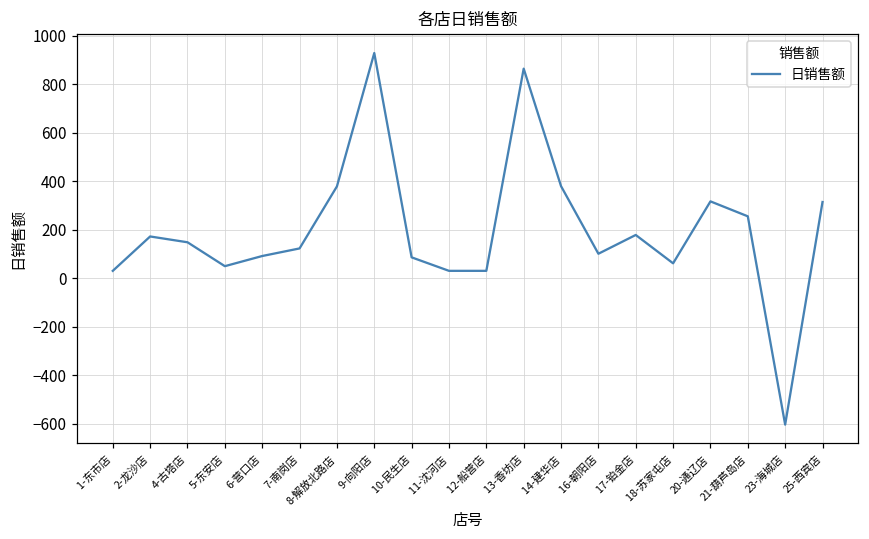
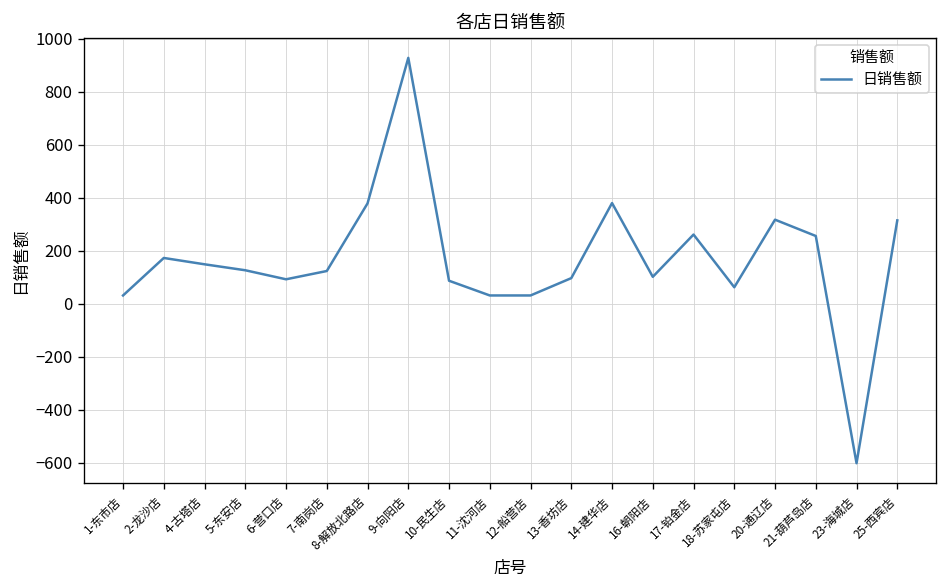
  {
    "1-东市店": 30,
    "2-龙沙店": 170,
    "4-古塔店": 150,
-   "5-东安店": 50,
+   "5-东安店": 130,
    "6-营口店": 90,
    "7-南岗店": 120,
    "8-解放北路店": 380,
    "9-向阳店": 930,
    "10-民生店": 90,
    "11-沈河店": 30,
    "12-船营店": 30,
-   "13-香坊店": 860,
+   "13-香坊店": 100,
    "14-建华店": 380,
    "16-朝阳店": 100,
-   "17-铂金店": 180,
+   "17-铂金店": 260,
    "18-苏家屯店": 60,
    "20-通辽店": 320,
    "21-葫芦岛店": 260,
    "23-海城店": -600,
    "25-西宾店": 310
  }
